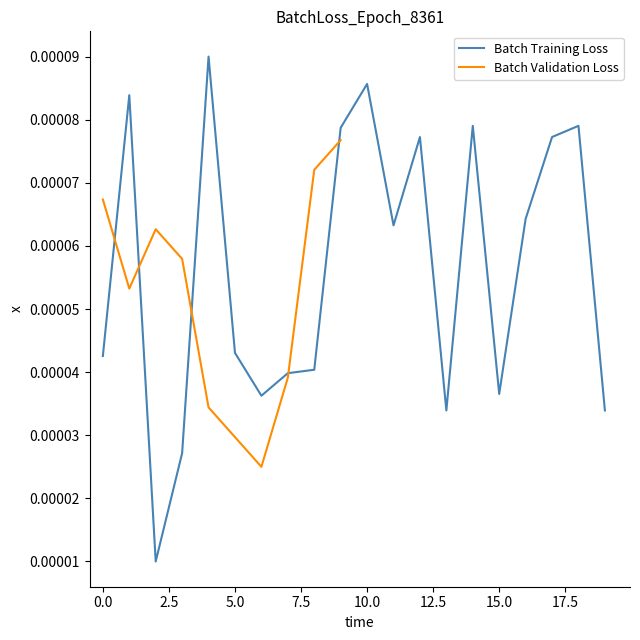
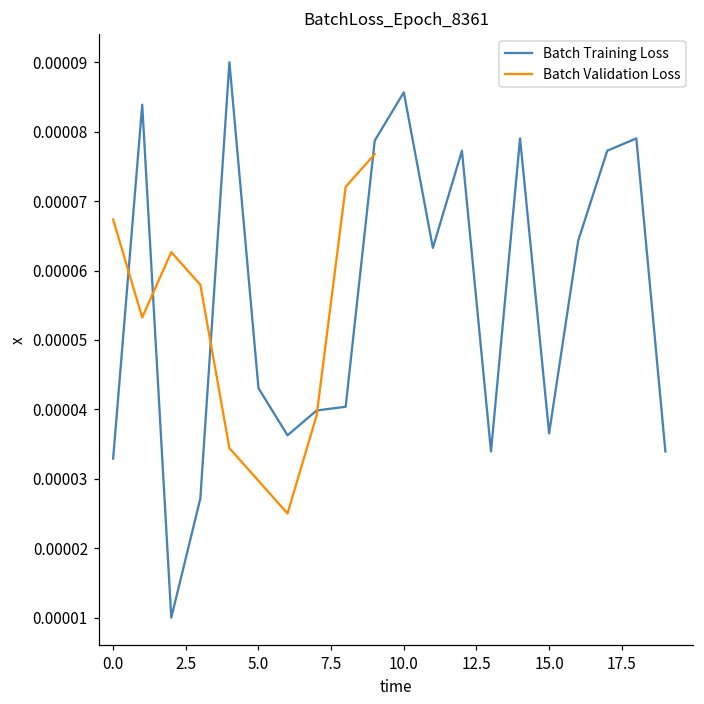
  {
    "Batch Training Loss": {
-     "0.0": 0.000043,
+     "0.0": 0.000033,
      "5.0": 0.000043,
      "10.0": 0.000086,
      "15.0": 0.000037
    },
    "Batch Validation Loss": {
      "0.0": 0.000067,
      "5.0": 0.000030
    }
  }
